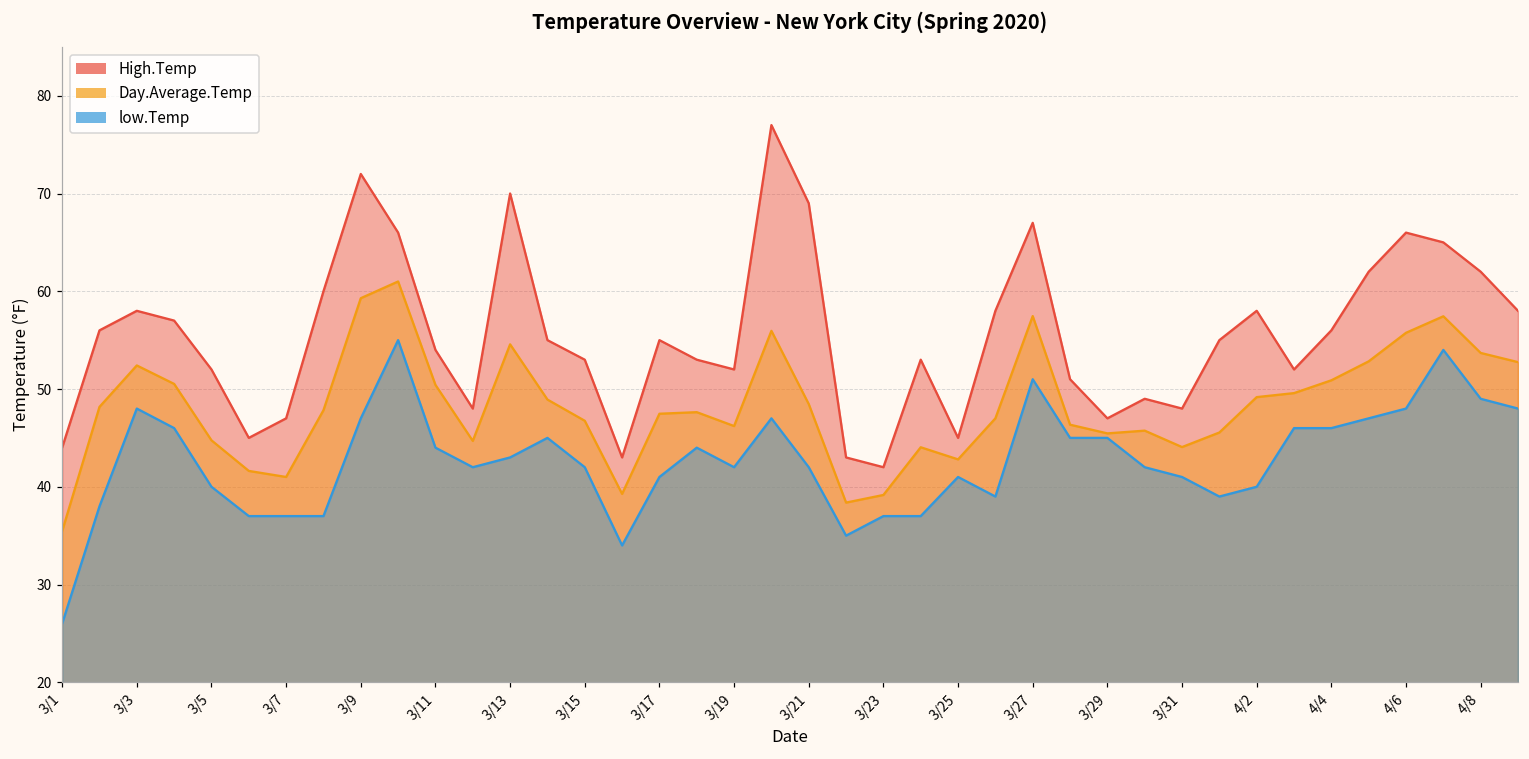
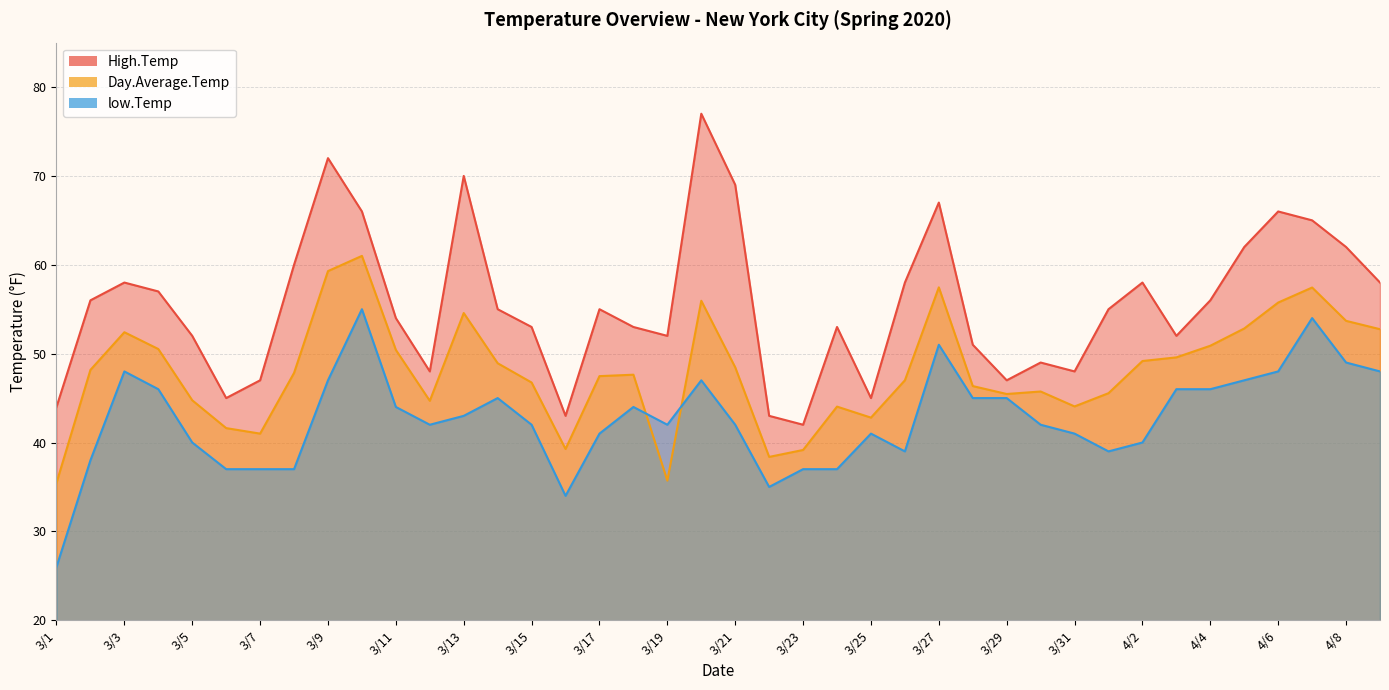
  {
    "High.Temp": {
      "3/1": 44,
      "3/3": 58,
      "3/5": 52,
      "3/7": 47,
      "3/9": 72,
      "3/11": 54,
      "3/13": 70,
      "3/15": 53,
      "3/17": 55,
      "3/19": 52,
      "3/21": 69,
      "3/23": 42,
      "3/25": 45,
      "3/27": 67,
      "3/29": 47,
      "3/31": 48,
      "4/2": 58,
      "4/4": 56,
      "4/6": 66,
      "4/8": 62
    },
    "Day.Average.Temp": {
      "3/1": 35,
      "3/3": 52,
      "3/5": 45,
      "3/7": 41,
      "3/9": 59,
      "3/11": 50,
      "3/13": 55,
      "3/15": 47,
      "3/17": 47,
-     "3/19": 46,
+     "3/19": 36,
      "3/21": 48,
      "3/23": 39,
      "3/25": 43,
      "3/27": 57,
      "3/29": 45,
      "3/31": 44,
      "4/2": 49,
      "4/4": 51,
      "4/6": 56,
      "4/8": 54
    },
    "low.Temp": {
      "3/1": 26,
      "3/3": 48,
      "3/5": 40,
      "3/7": 37,
      "3/9": 47,
      "3/11": 44,
      "3/13": 43,
      "3/15": 42,
      "3/17": 41,
      "3/19": 42,
      "3/21": 42,
      "3/23": 37,
      "3/25": 41,
      "3/27": 51,
      "3/29": 45,
      "3/31": 41,
      "4/2": 40,
      "4/4": 46,
      "4/6": 48,
      "4/8": 49
    }
  }
